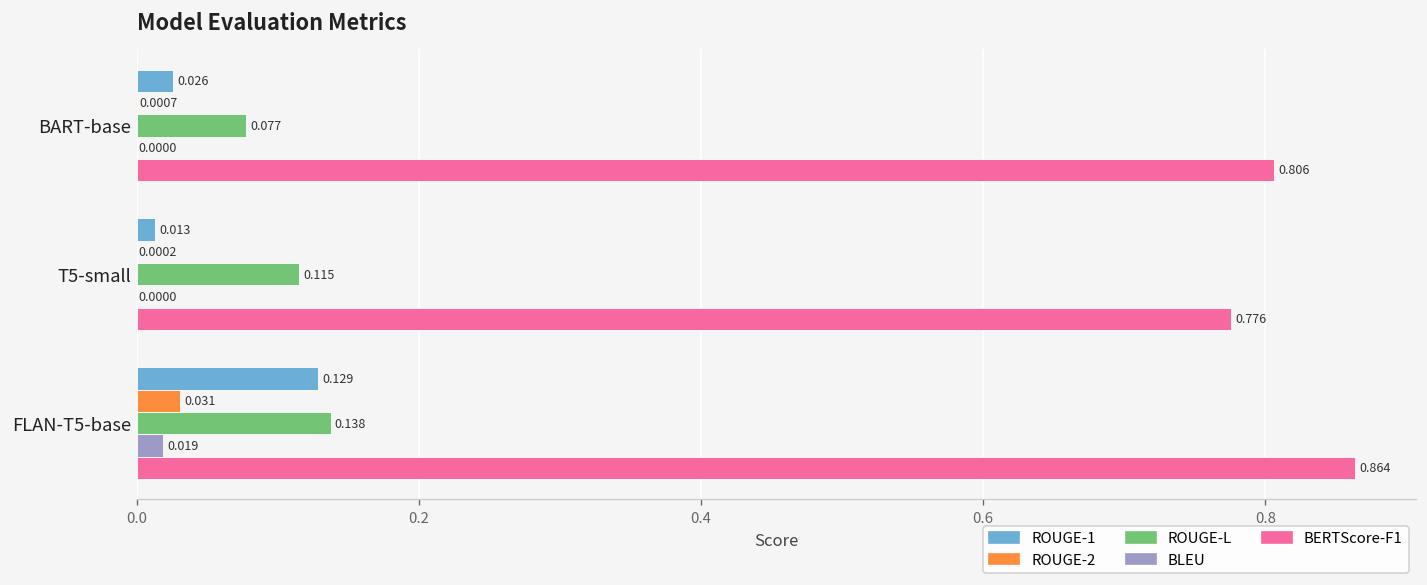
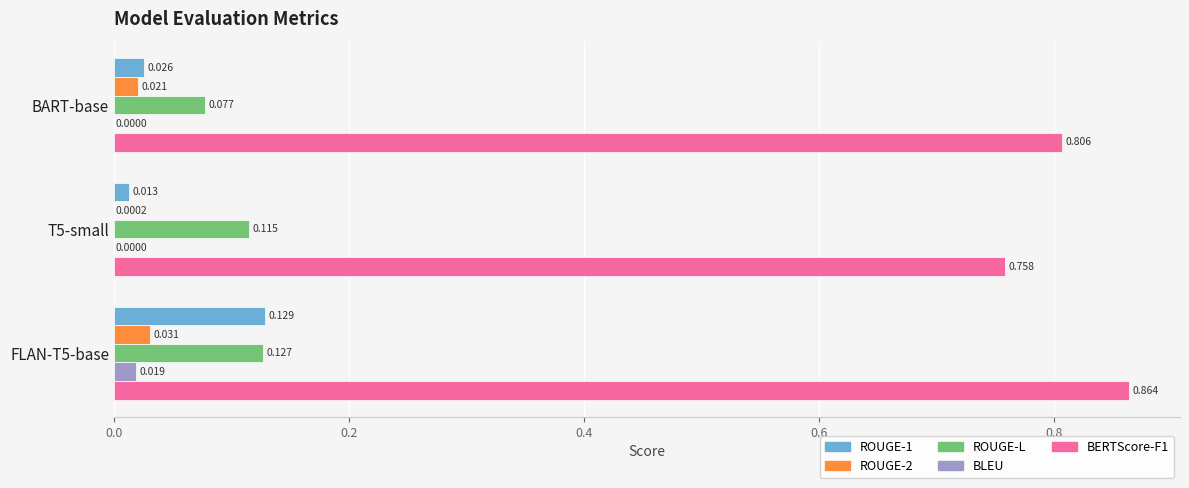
  {
    "ROUGE-2": {
-     "BART-base": 0.0007,
+     "BART-base": 0.021,
      "T5-small": 0.0002,
      "FLAN-T5-base": 0.031
    },
    "ROUGE-L": {
      "BART-base": 0.077,
      "T5-small": 0.115,
-     "FLAN-T5-base": 0.138
+     "FLAN-T5-base": 0.127
    },
    "BERTScore-F1": {
      "BART-base": 0.806,
-     "T5-small": 0.776,
+     "T5-small": 0.758,
      "FLAN-T5-base": 0.864
    }
  }
